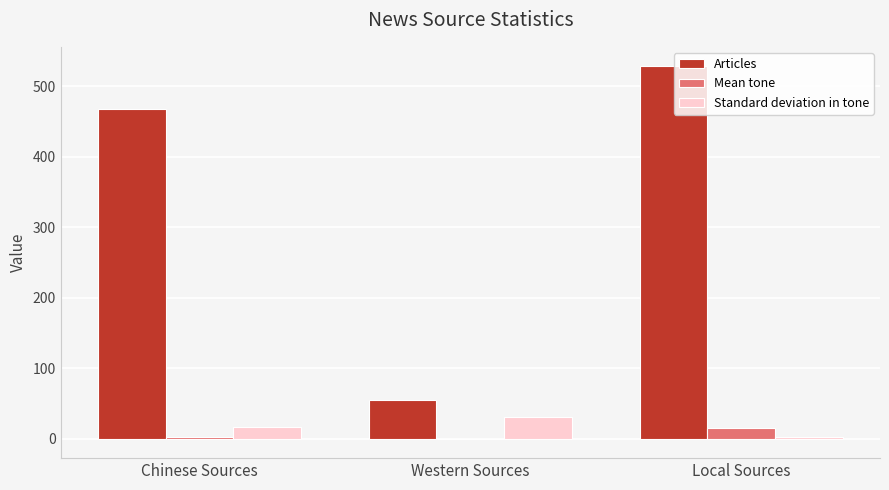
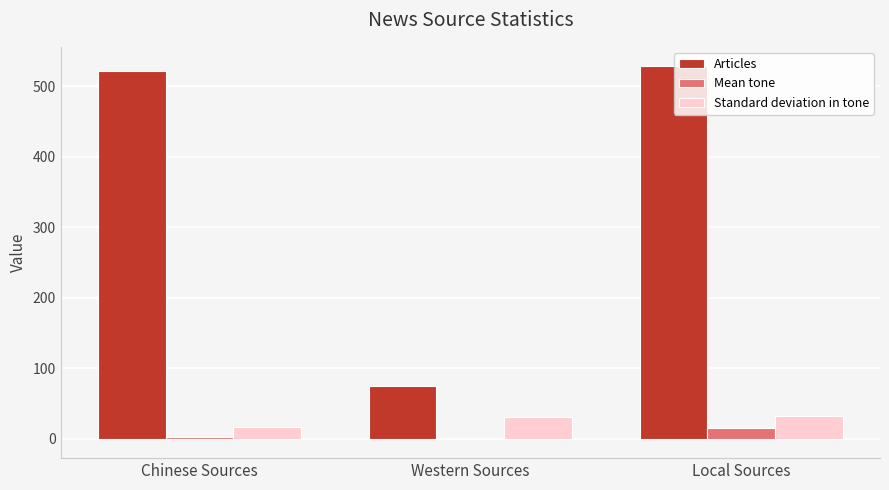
  {
    "Articles": {
-     "Chinese Sources": 470,
-     "Western Sources": 60
+     "Chinese Sources": 520,
+     "Western Sources": 80
    },
    "Mean tone": {
      "Local Sources": 20
    },
    "Standard deviation in tone": {
      "Chinese Sources": 20,
      "Western Sources": 30,
-     "Local Sources": 0
+     "Local Sources": 30
    }
  }
